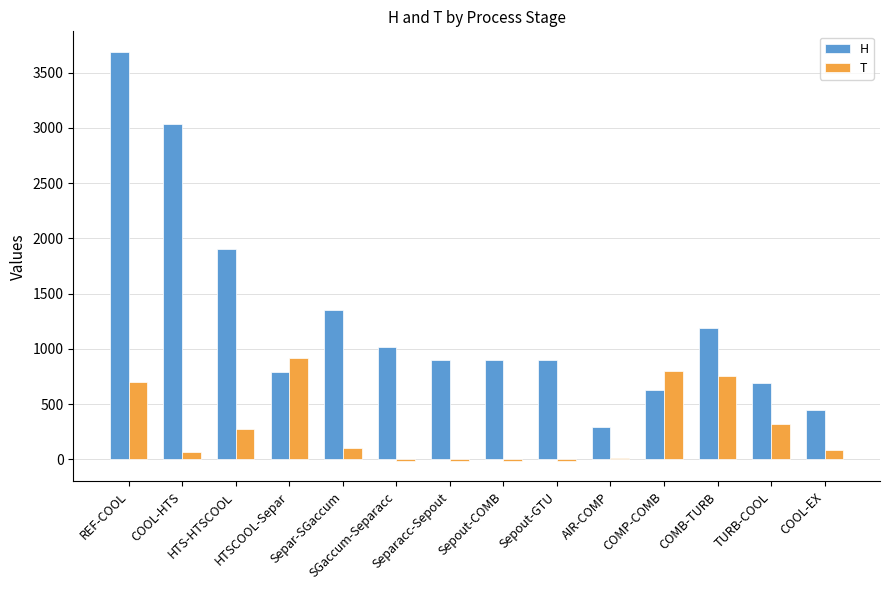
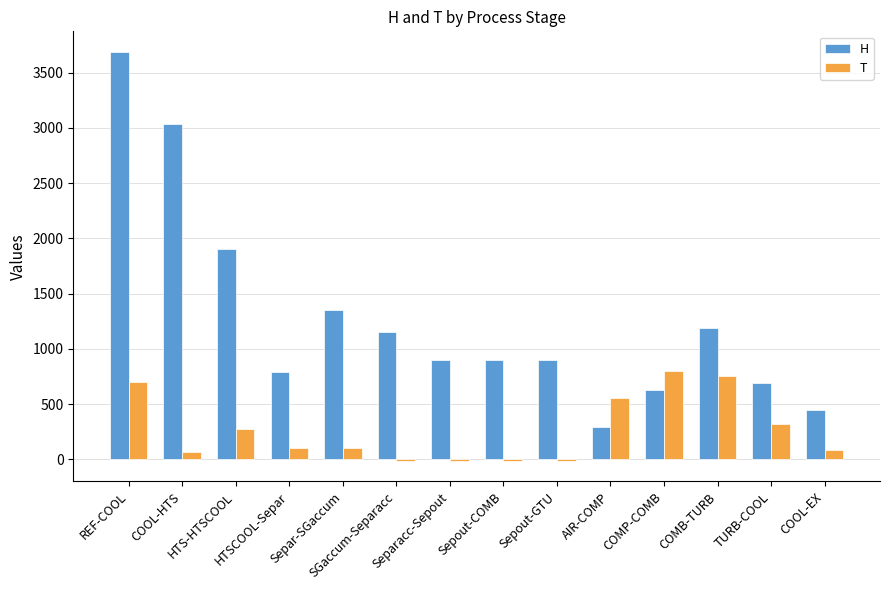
  {
    "H": {
      "REF-COOL": 3690,
      "COOL-HTS": 3030,
      "HTS-HTSCOOL": 1910,
      "HTSCOOL-Separ": 790,
      "Separ-SGaccum": 1350,
-     "SGaccum-Separacc": 1020,
+     "SGaccum-Separacc": 1160,
      "Separacc-Sepout": 900,
      "Sepout-COMB": 900,
      "Sepout-GTU": 900,
      "AIR-COMP": 290,
      "COMP-COMB": 630,
      "COMB-TURB": 1190,
      "TURB-COOL": 690,
      "COOL-EX": 440
    },
    "T": {
      "REF-COOL": 700,
      "COOL-HTS": 70,
      "HTS-HTSCOOL": 280,
-     "HTSCOOL-Separ": 920,
+     "HTSCOOL-Separ": 100,
      "Separ-SGaccum": 100,
-     "AIR-COMP": 20,
+     "AIR-COMP": 550,
      "COMP-COMB": 800,
      "COMB-TURB": 750,
      "TURB-COOL": 320,
      "COOL-EX": 80
    }
  }
